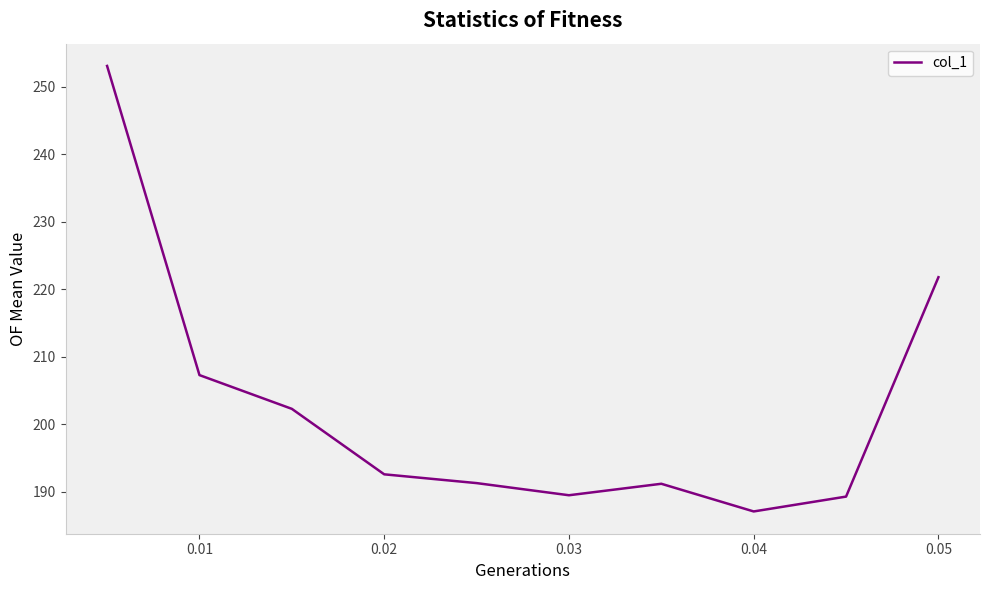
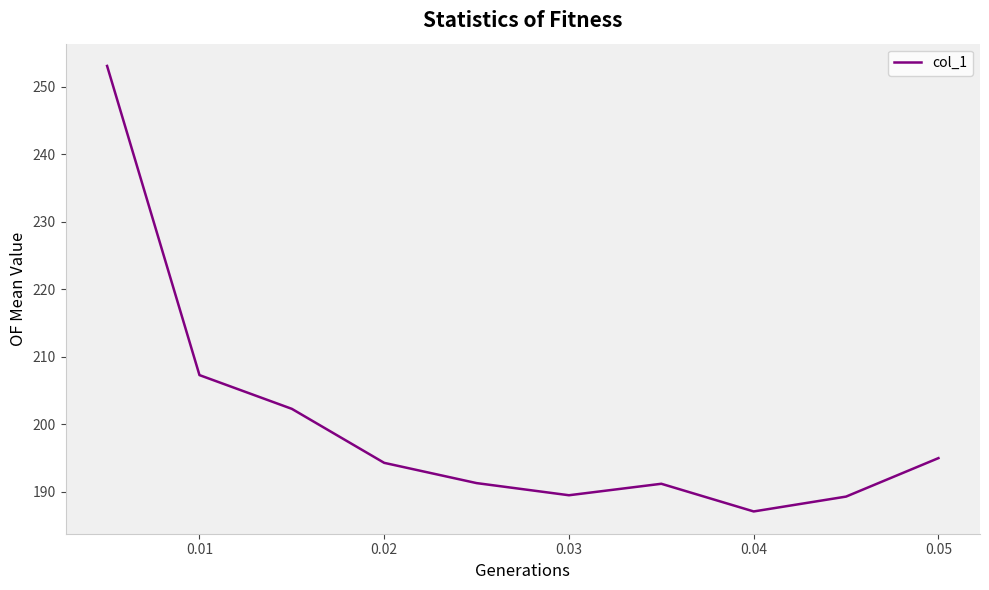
  {
    "0.01": 207,
-   "0.02": 193,
+   "0.02": 194,
    "0.03": 190,
    "0.04": 187,
-   "0.05": 222
+   "0.05": 195
  }
